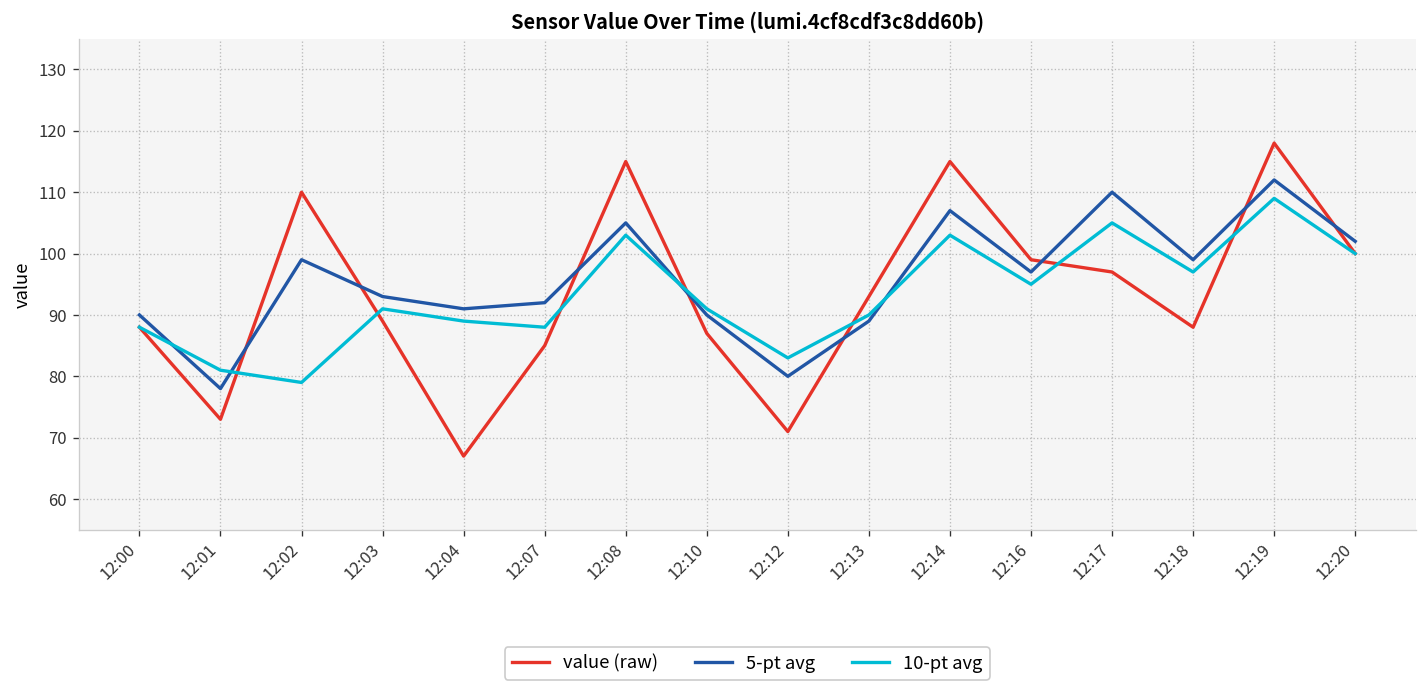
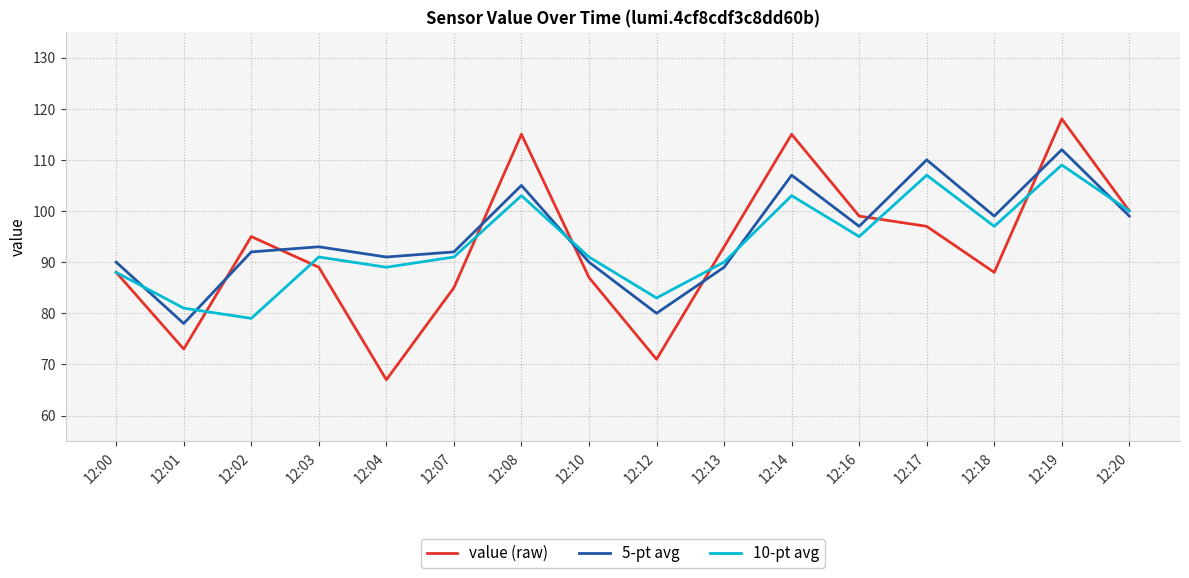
  {
    "value (raw)": {
      "12:01": 73,
-     "12:02": 110,
+     "12:02": 95,
      "12:03": 89,
      "12:04": 67,
      "12:07": 85,
      "12:08": 115,
      "12:10": 87,
      "12:12": 71,
      "12:13": 93,
      "12:14": 115,
      "12:16": 99,
      "12:17": 97,
      "12:18": 88,
      "12:19": 118
    },
    "5-pt avg": {
      "12:00": 90,
      "12:01": 78,
-     "12:02": 99,
+     "12:02": 92,
      "12:03": 93,
      "12:04": 91,
      "12:07": 92,
      "12:08": 105,
      "12:10": 90,
      "12:12": 80,
      "12:13": 89,
      "12:14": 107,
      "12:16": 97,
      "12:17": 110,
      "12:18": 99,
      "12:19": 112,
-     "12:20": 102
+     "12:20": 99
    },
    "10-pt avg": {
      "12:01": 81,
      "12:02": 79,
      "12:03": 91,
      "12:04": 89,
-     "12:07": 88,
+     "12:07": 91,
      "12:08": 103,
      "12:10": 91,
      "12:12": 83,
      "12:13": 90,
      "12:14": 103,
      "12:16": 95,
-     "12:17": 105,
+     "12:17": 107,
      "12:18": 97,
      "12:19": 109
    }
  }
